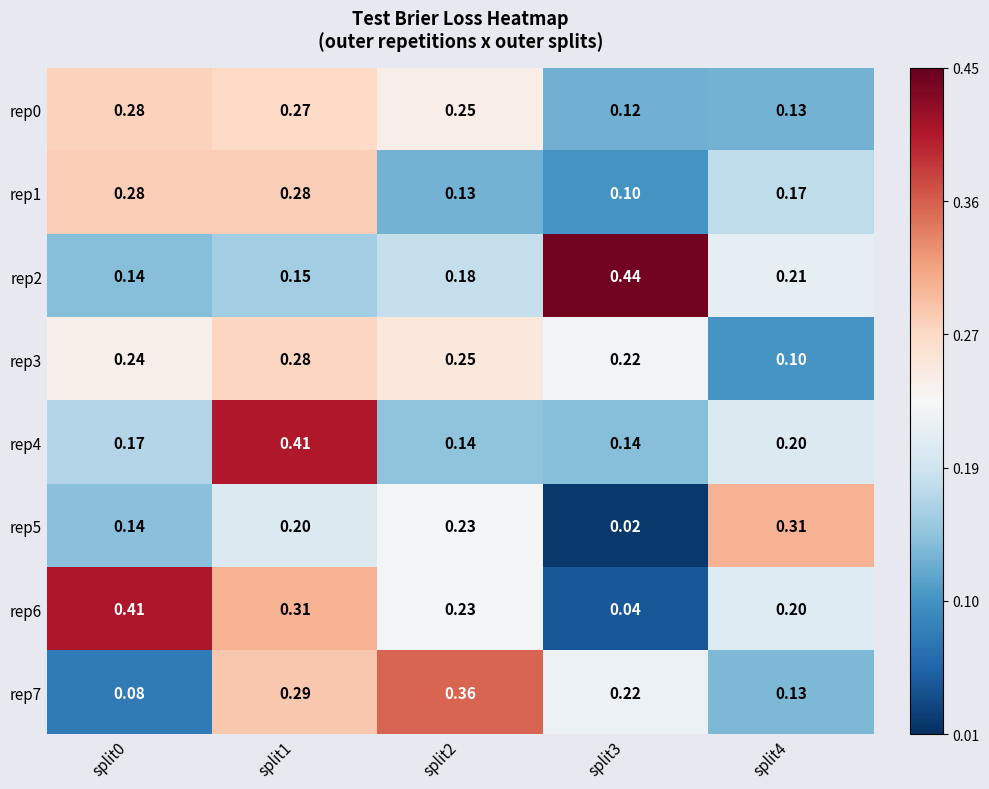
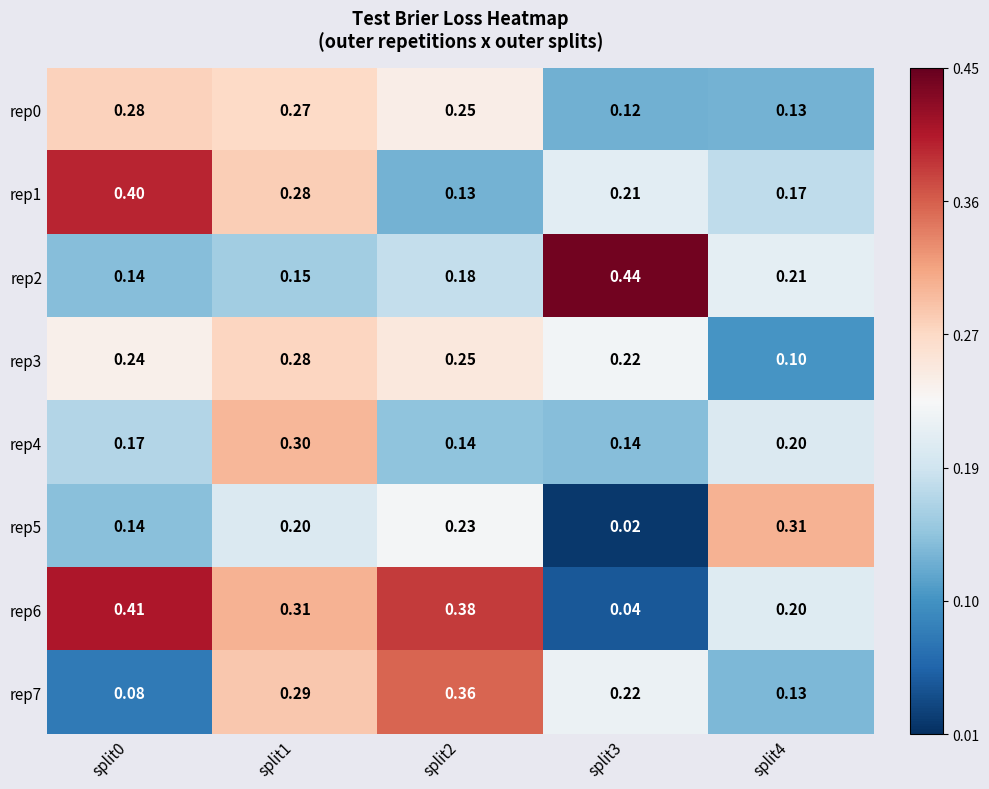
  {
    "rep0": {
      "split0": 0.28,
      "split1": 0.27,
      "split2": 0.25,
      "split3": 0.12,
      "split4": 0.13
    },
    "rep1": {
-     "split0": 0.28,
+     "split0": 0.40,
      "split1": 0.28,
      "split2": 0.13,
-     "split3": 0.10,
+     "split3": 0.21,
      "split4": 0.17
    },
    "rep2": {
      "split0": 0.14,
      "split1": 0.15,
      "split2": 0.18,
      "split3": 0.44,
      "split4": 0.21
    },
    "rep3": {
      "split0": 0.24,
      "split1": 0.28,
      "split2": 0.25,
      "split3": 0.22,
      "split4": 0.10
    },
    "rep4": {
      "split0": 0.17,
-     "split1": 0.41,
+     "split1": 0.30,
      "split2": 0.14,
      "split3": 0.14,
      "split4": 0.20
    },
    "rep5": {
      "split0": 0.14,
      "split1": 0.20,
      "split2": 0.23,
      "split3": 0.02,
      "split4": 0.31
    },
    "rep6": {
      "split0": 0.41,
      "split1": 0.31,
-     "split2": 0.23,
+     "split2": 0.38,
      "split3": 0.04,
      "split4": 0.20
    },
    "rep7": {
      "split0": 0.08,
      "split1": 0.29,
      "split2": 0.36,
      "split3": 0.22,
      "split4": 0.13
    }
  }
